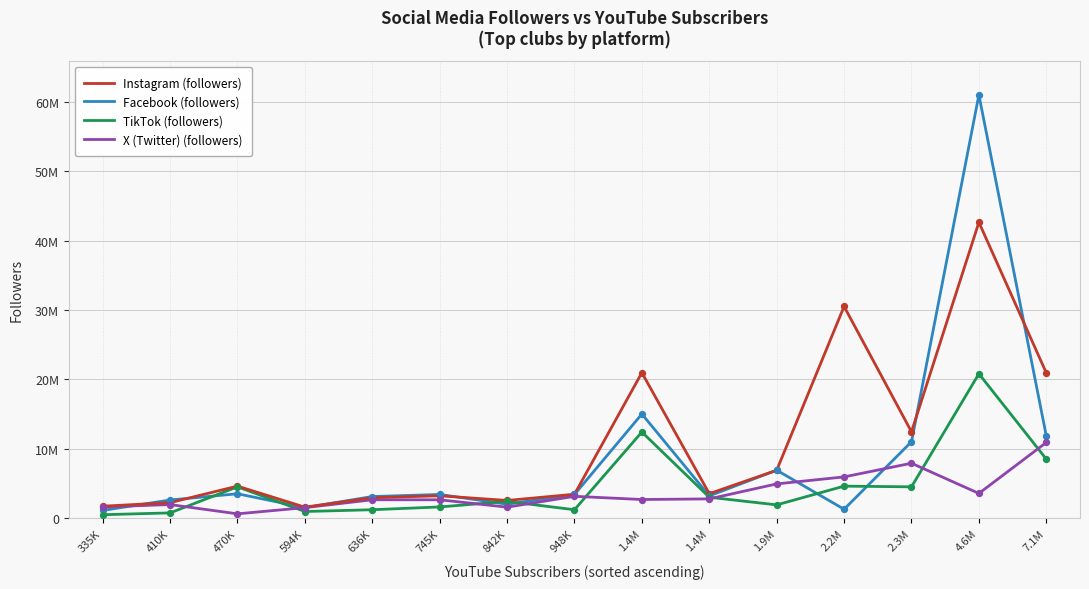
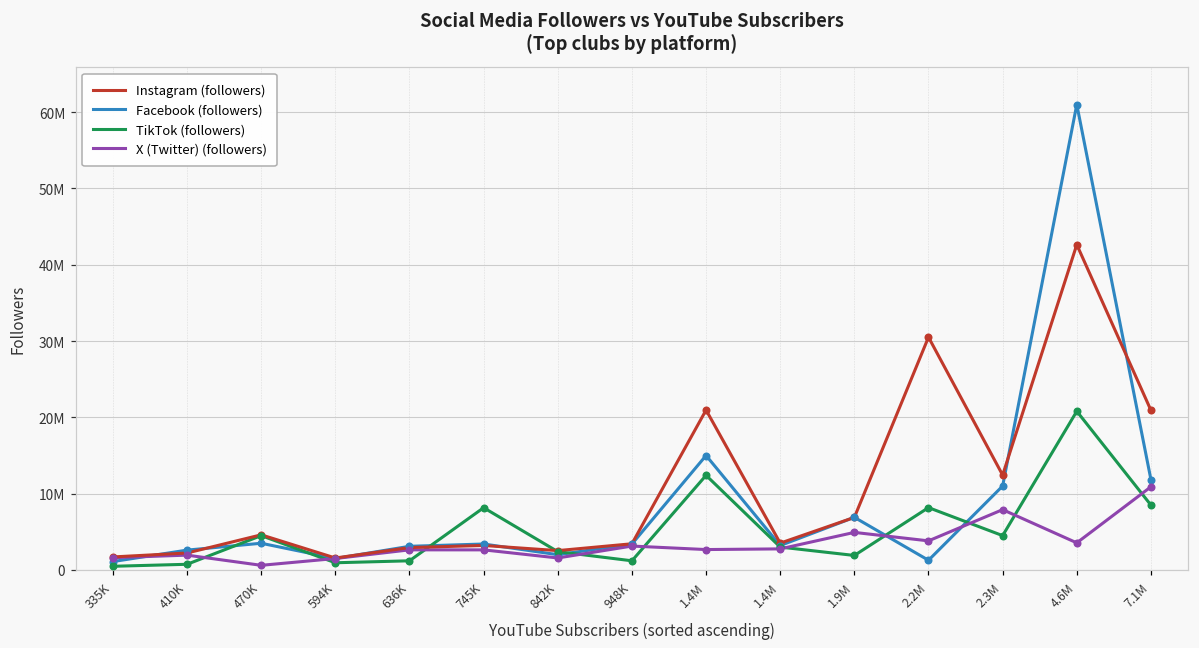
  {
    "Instagram (followers)": {
      "2.2M": 31000000,
      "2.3M": 12000000,
      "4.6M": 43000000,
      "7.1M": 21000000
    },
    "Facebook (followers)": {
      "335K": 1000000,
      "410K": 3000000,
      "470K": 4000000,
      "842K": 2000000,
      "2.2M": 1000000,
      "2.3M": 11000000,
      "4.6M": 61000000,
      "7.1M": 12000000
    },
    "TikTok (followers)": {
      "335K": 0,
      "410K": 1000000,
      "594K": 1000000,
      "636K": 1000000,
-     "745K": 2000000,
+     "745K": 8000000,
      "948K": 1000000,
      "1.9M": 2000000,
-     "2.2M": 5000000,
+     "2.2M": 8000000,
      "2.3M": 5000000,
      "4.6M": 21000000,
      "7.1M": 9000000
    },
    "X (Twitter) (followers)": {
      "470K": 1000000,
      "745K": 3000000,
      "842K": 2000000,
      "1.9M": 5000000,
-     "2.2M": 6000000,
+     "2.2M": 4000000,
      "2.3M": 8000000,
      "4.6M": 4000000,
      "7.1M": 11000000
    }
  }
